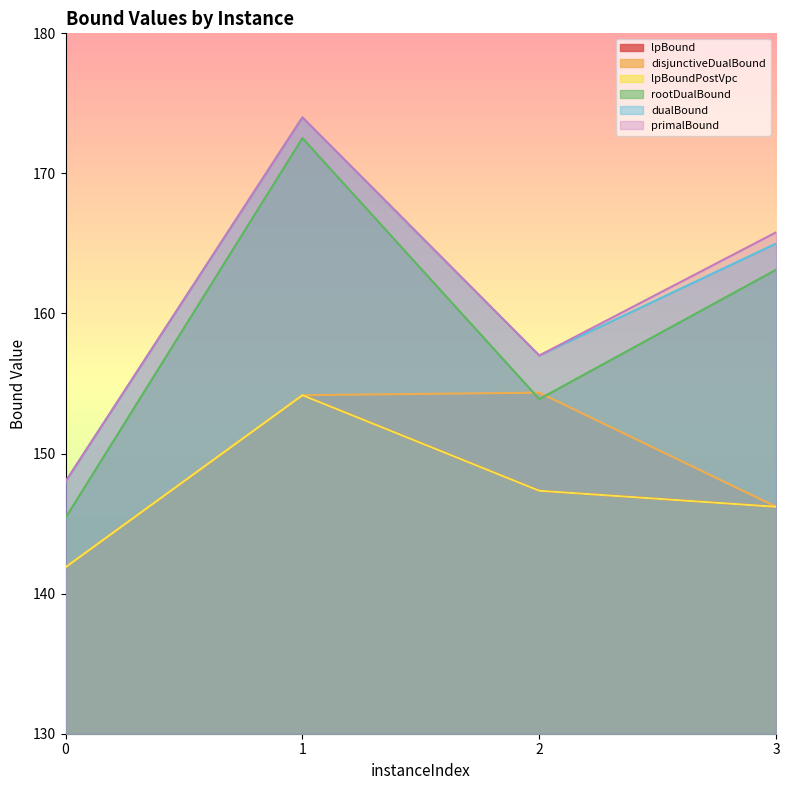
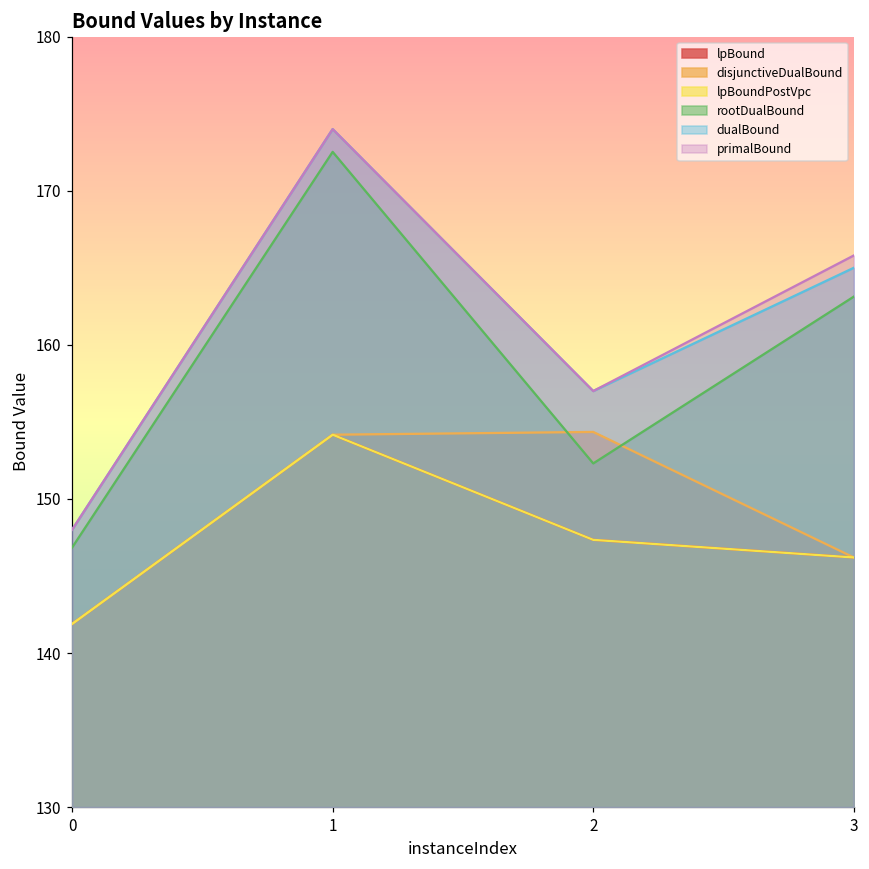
  {
    "rootDualBound": {
-     "0": 145.4,
+     "0": 146.8,
      "1": 172.5,
-     "2": 153.9,
+     "2": 152.3,
      "3": 163.1
    },
    "dualBound": {
      "3": 165.0
    },
    "primalBound": {
      "3": 165.8
    }
  }
